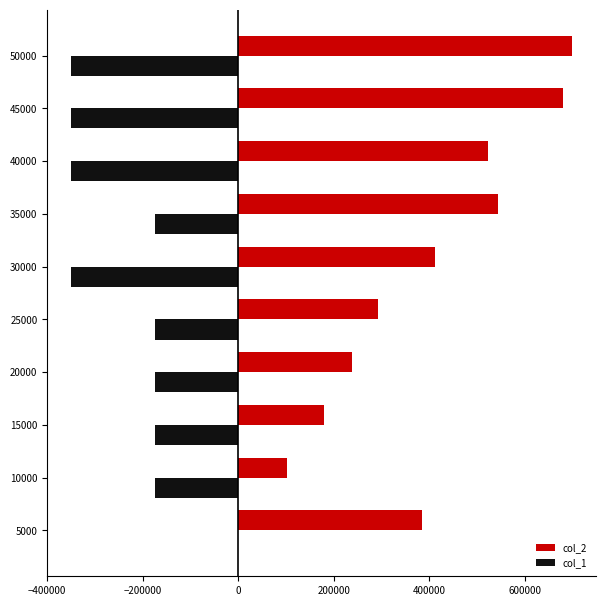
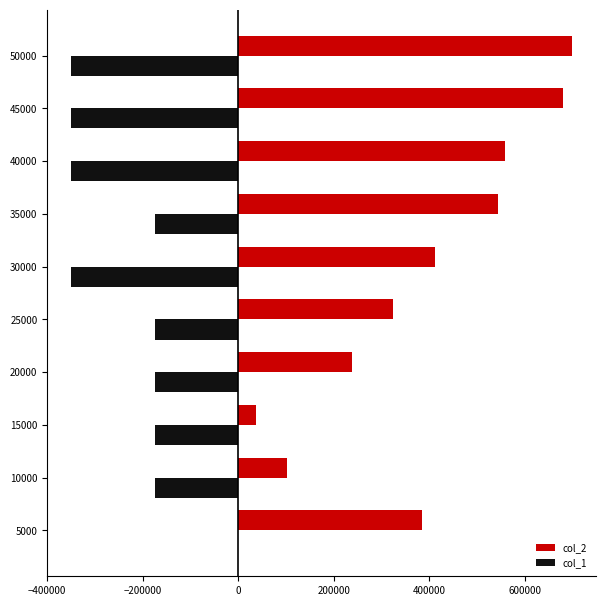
  {
    "col_2": {
      "50000": 700000,
      "45000": 680000,
-     "40000": 520000,
+     "40000": 560000,
      "35000": 540000,
      "30000": 410000,
-     "25000": 290000,
+     "25000": 330000,
      "20000": 240000,
-     "15000": 180000,
+     "15000": 40000,
      "10000": 100000,
      "5000": 390000
    },
    "col_1": {
      "50000": -350000,
      "45000": -350000,
      "40000": -350000,
      "35000": -180000,
      "30000": -350000,
      "25000": -180000,
      "20000": -180000,
      "15000": -180000,
      "10000": -180000,
      "5000": 0
    }
  }
